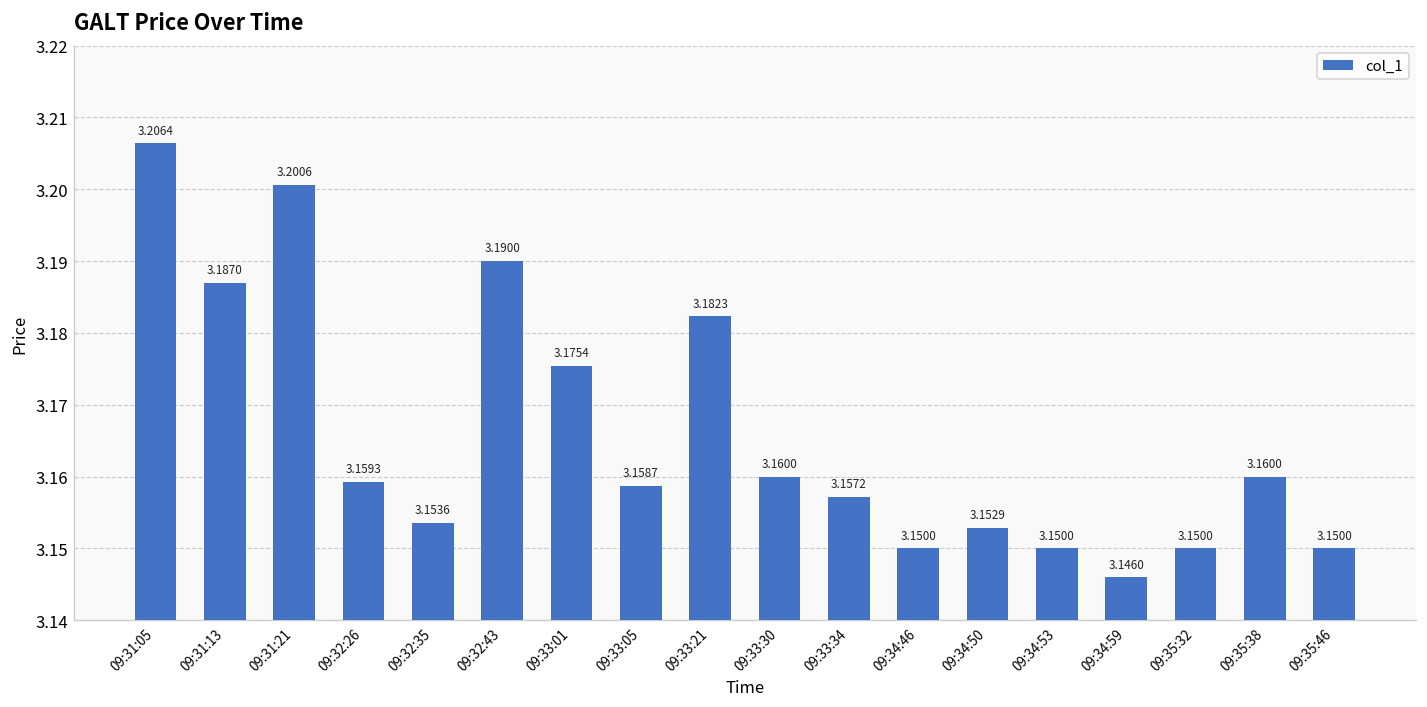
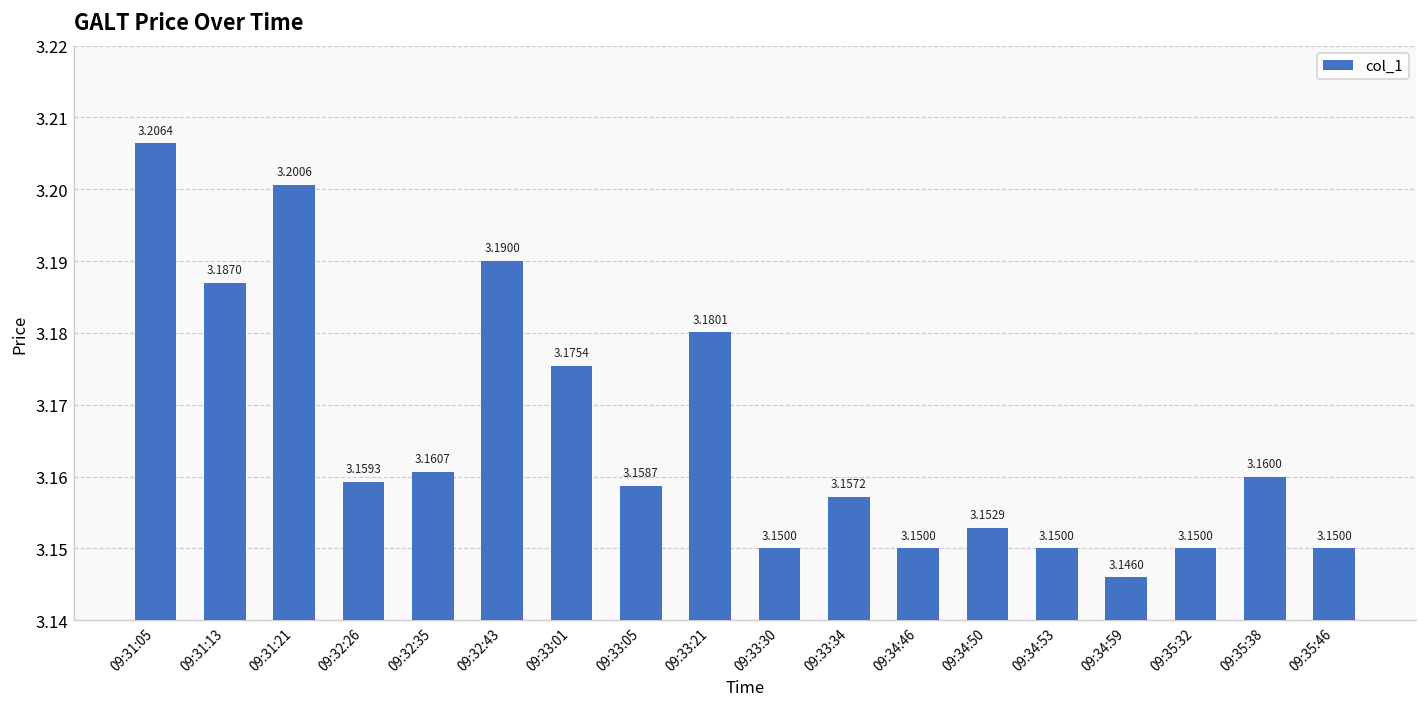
  {
    "09:31:05": 3.2064,
    "09:31:13": 3.1870,
    "09:31:21": 3.2006,
    "09:32:26": 3.1593,
-   "09:32:35": 3.1536,
+   "09:32:35": 3.1607,
    "09:32:43": 3.1900,
    "09:33:01": 3.1754,
    "09:33:05": 3.1587,
-   "09:33:21": 3.1823,
-   "09:33:30": 3.1600,
+   "09:33:21": 3.1801,
+   "09:33:30": 3.1500,
    "09:33:34": 3.1572,
    "09:34:46": 3.1500,
    "09:34:50": 3.1529,
    "09:34:53": 3.1500,
    "09:34:59": 3.1460,
    "09:35:32": 3.1500,
    "09:35:38": 3.1600,
    "09:35:46": 3.1500
  }
